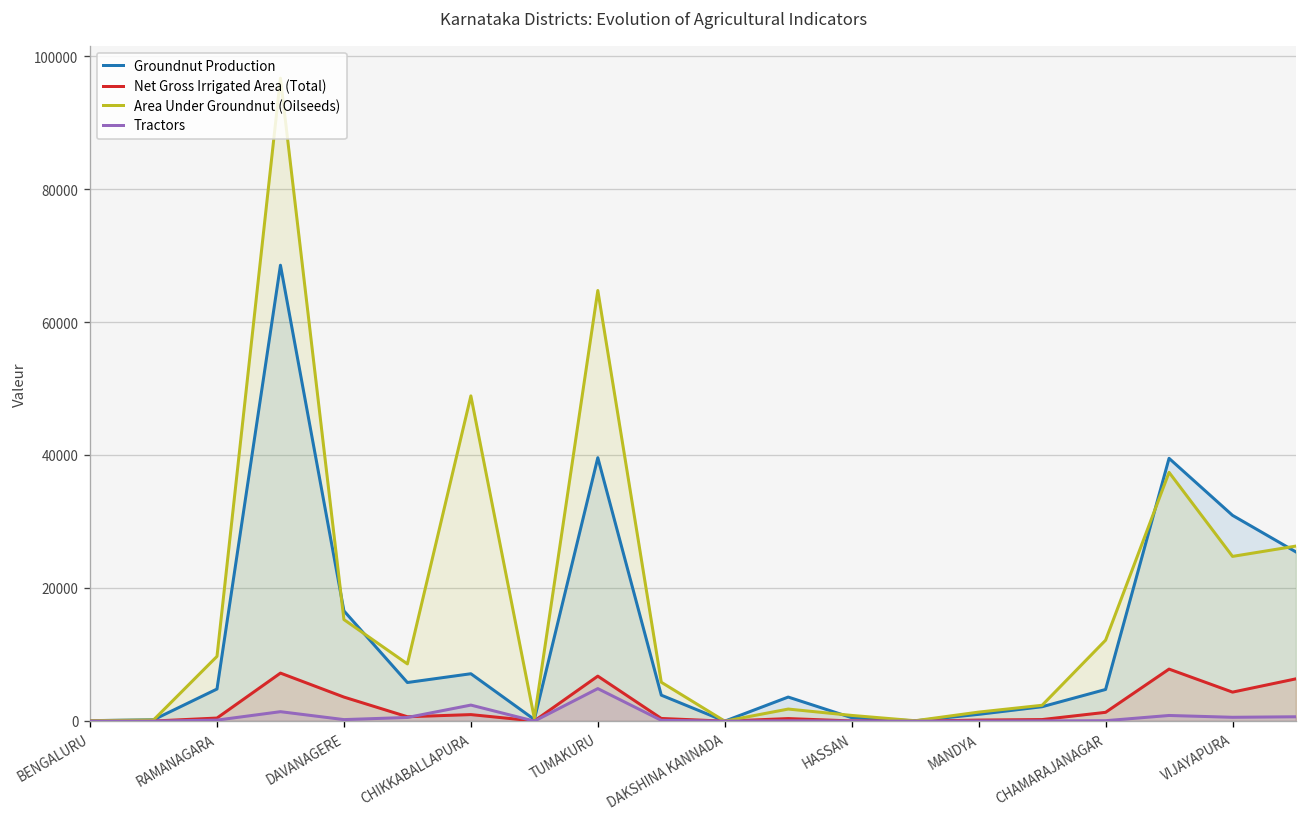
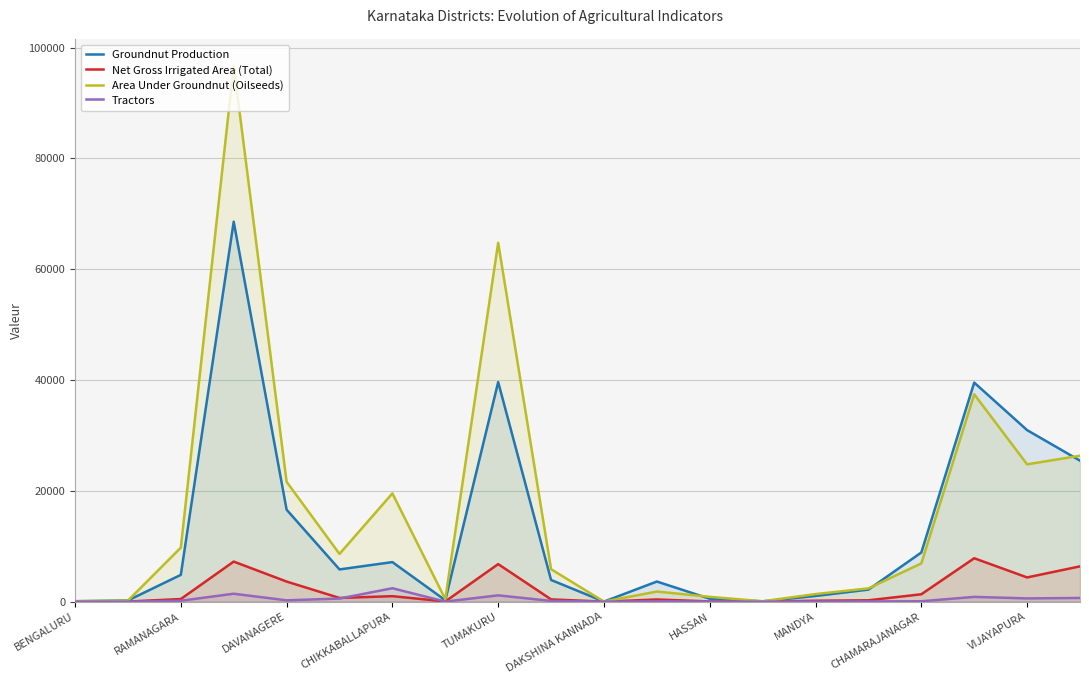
  {
    "Groundnut Production": {
      "RAMANAGARA": 5000,
      "DAVANAGERE": 17000,
      "CHIKKABALLAPURA": 7000,
      "TUMAKURU": 40000,
-     "CHAMARAJANAGAR": 5000,
+     "CHAMARAJANAGAR": 9000,
      "VIJAYAPURA": 31000
    },
    "Net Gross Irrigated Area (Total)": {
      "DAVANAGERE": 4000,
      "CHIKKABALLAPURA": 1000,
      "TUMAKURU": 7000,
      "CHAMARAJANAGAR": 1000,
      "VIJAYAPURA": 4000
    },
    "Area Under Groundnut (Oilseeds)": {
      "RAMANAGARA": 10000,
-     "DAVANAGERE": 15000,
-     "CHIKKABALLAPURA": 49000,
+     "DAVANAGERE": 22000,
+     "CHIKKABALLAPURA": 20000,
      "TUMAKURU": 65000,
-     "CHAMARAJANAGAR": 12000,
+     "CHAMARAJANAGAR": 7000,
      "VIJAYAPURA": 25000
    },
    "Tractors": {
      "DAVANAGERE": 0,
      "CHIKKABALLAPURA": 2000,
-     "TUMAKURU": 5000,
+     "TUMAKURU": 1000,
      "CHAMARAJANAGAR": 0,
      "VIJAYAPURA": 1000
    }
  }
